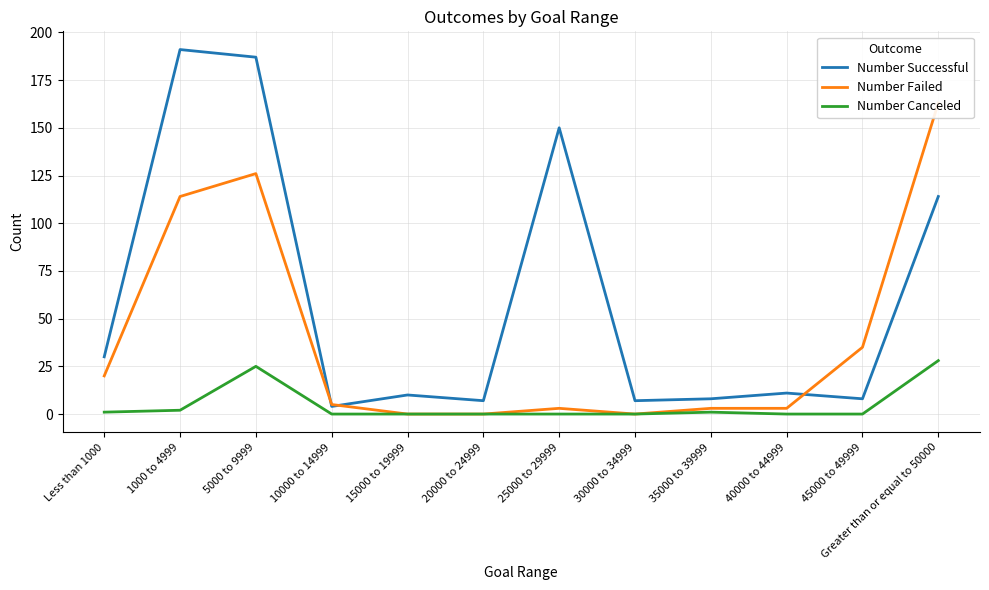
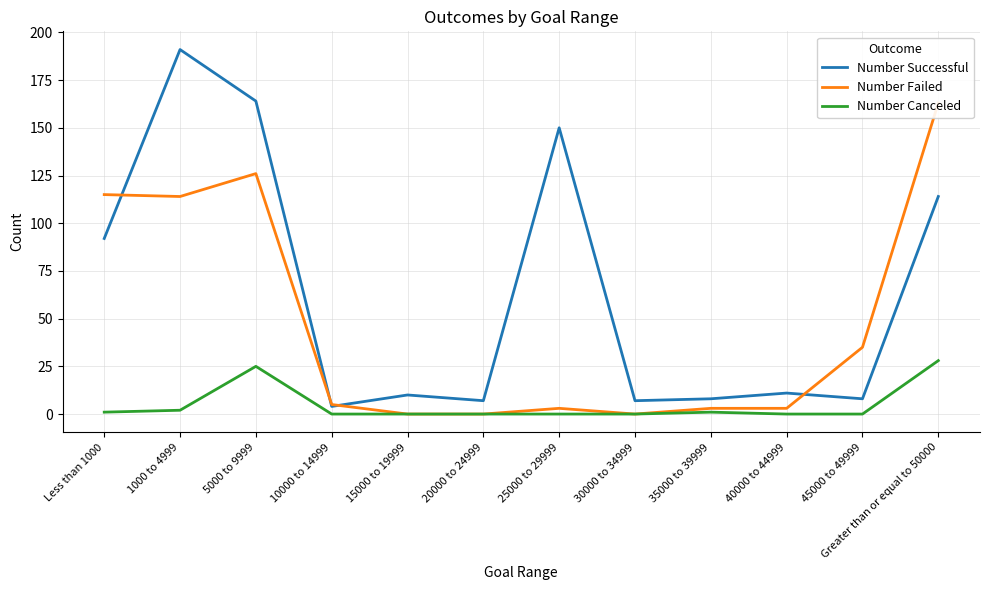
  {
    "Number Successful": {
-     "Less than 1000": 30,
+     "Less than 1000": 92,
      "1000 to 4999": 191,
-     "5000 to 9999": 187,
+     "5000 to 9999": 164,
      "15000 to 19999": 10,
      "20000 to 24999": 7,
      "25000 to 29999": 150,
      "30000 to 34999": 7,
      "35000 to 39999": 8,
      "40000 to 44999": 11,
      "45000 to 49999": 8,
      "Greater than or equal to 50000": 114
    },
    "Number Failed": {
-     "Less than 1000": 20,
+     "Less than 1000": 115,
      "1000 to 4999": 114,
      "5000 to 9999": 126,
      "25000 to 29999": 3,
      "35000 to 39999": 3,
      "40000 to 44999": 3,
      "45000 to 49999": 35
    },
    "Number Canceled": {
      "Less than 1000": 1,
      "1000 to 4999": 2,
      "5000 to 9999": 25,
      "10000 to 14999": 0,
      "25000 to 29999": 0,
      "35000 to 39999": 1,
      "40000 to 44999": 0,
      "45000 to 49999": 0,
      "Greater than or equal to 50000": 28
    }
  }
